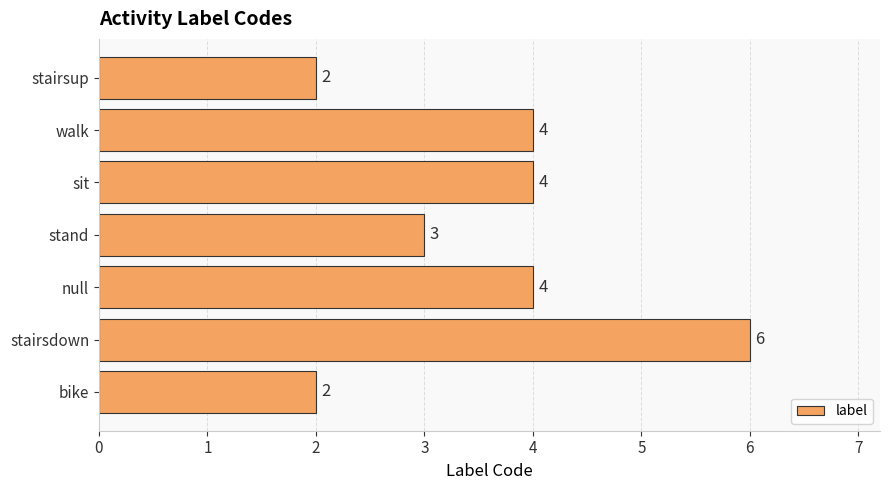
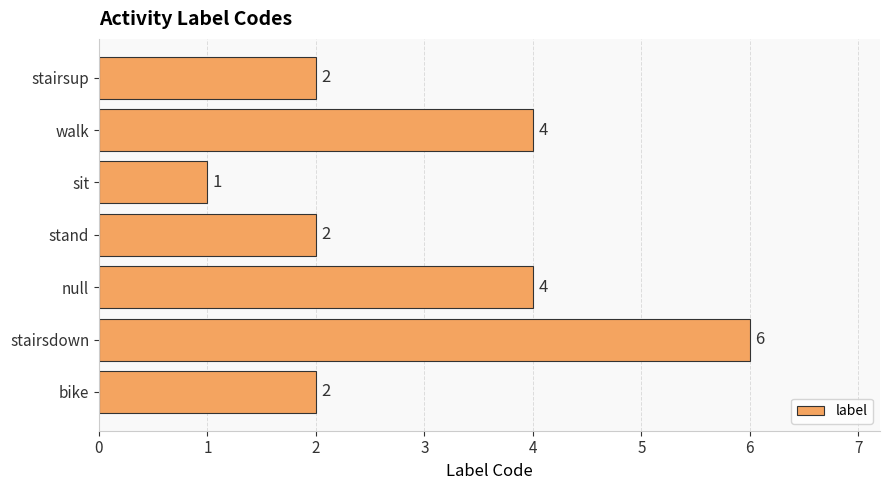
  {
    "stairsup": 2,
    "walk": 4,
-   "sit": 4,
-   "stand": 3,
+   "sit": 1,
+   "stand": 2,
    "null": 4,
    "stairsdown": 6,
    "bike": 2
  }
